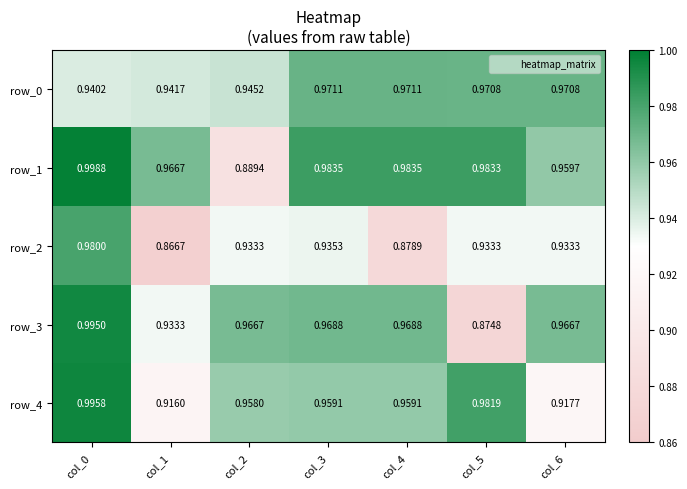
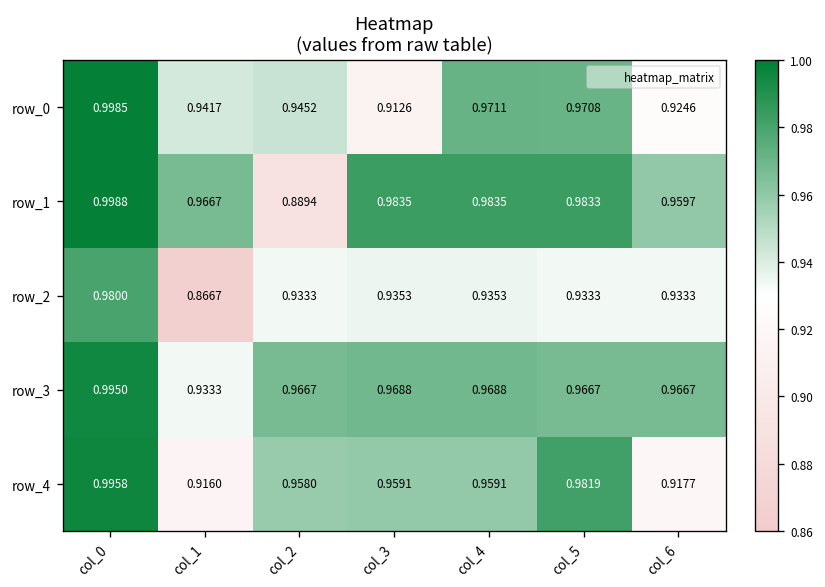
  {
    "row_0": {
-     "col_0": 0.9402,
+     "col_0": 0.9985,
      "col_1": 0.9417,
      "col_2": 0.9452,
-     "col_3": 0.9711,
+     "col_3": 0.9126,
      "col_4": 0.9711,
      "col_5": 0.9708,
-     "col_6": 0.9708
+     "col_6": 0.9246
    },
    "row_1": {
      "col_0": 0.9988,
      "col_1": 0.9667,
      "col_2": 0.8894,
      "col_3": 0.9835,
      "col_4": 0.9835,
      "col_5": 0.9833,
      "col_6": 0.9597
    },
    "row_2": {
      "col_0": 0.9800,
      "col_1": 0.8667,
      "col_2": 0.9333,
      "col_3": 0.9353,
-     "col_4": 0.8789,
+     "col_4": 0.9353,
      "col_5": 0.9333,
      "col_6": 0.9333
    },
    "row_3": {
      "col_0": 0.9950,
      "col_1": 0.9333,
      "col_2": 0.9667,
      "col_3": 0.9688,
      "col_4": 0.9688,
-     "col_5": 0.8748,
+     "col_5": 0.9667,
      "col_6": 0.9667
    },
    "row_4": {
      "col_0": 0.9958,
      "col_1": 0.9160,
      "col_2": 0.9580,
      "col_3": 0.9591,
      "col_4": 0.9591,
      "col_5": 0.9819,
      "col_6": 0.9177
    }
  }
